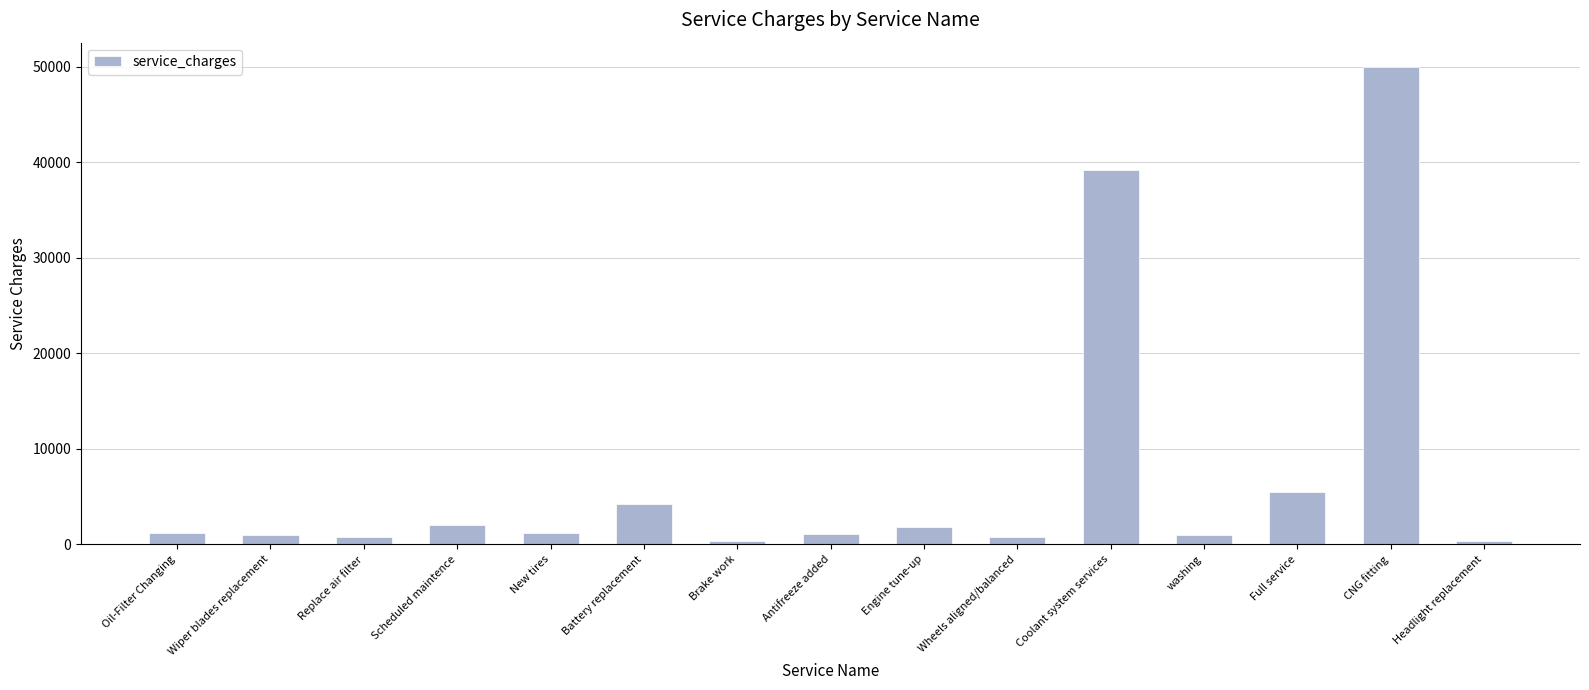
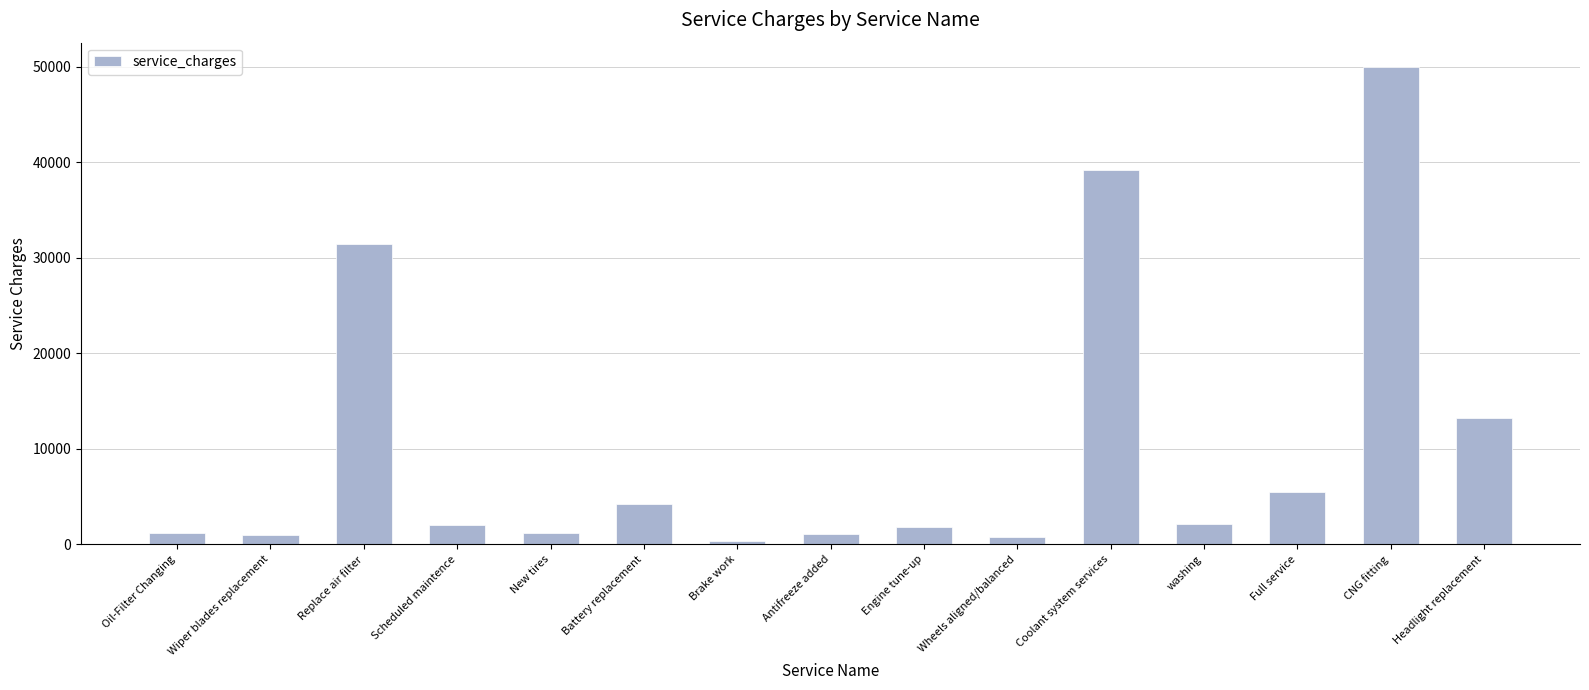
  {
    "Oil-Filter Changing": 1000,
    "Wiper blades replacement": 1000,
-   "Replace air filter": 1000,
+   "Replace air filter": 31000,
    "Scheduled maintence": 2000,
    "New tires": 1000,
    "Battery replacement": 4000,
    "Brake work": 0,
    "Antifreeze added": 1000,
    "Engine tune-up": 2000,
    "Wheels aligned/balanced": 1000,
    "Coolant system services": 39000,
-   "washing": 1000,
+   "washing": 2000,
    "Full service": 5000,
    "CNG fitting": 50000,
-   "Headlight replacement": 0
+   "Headlight replacement": 13000
  }
